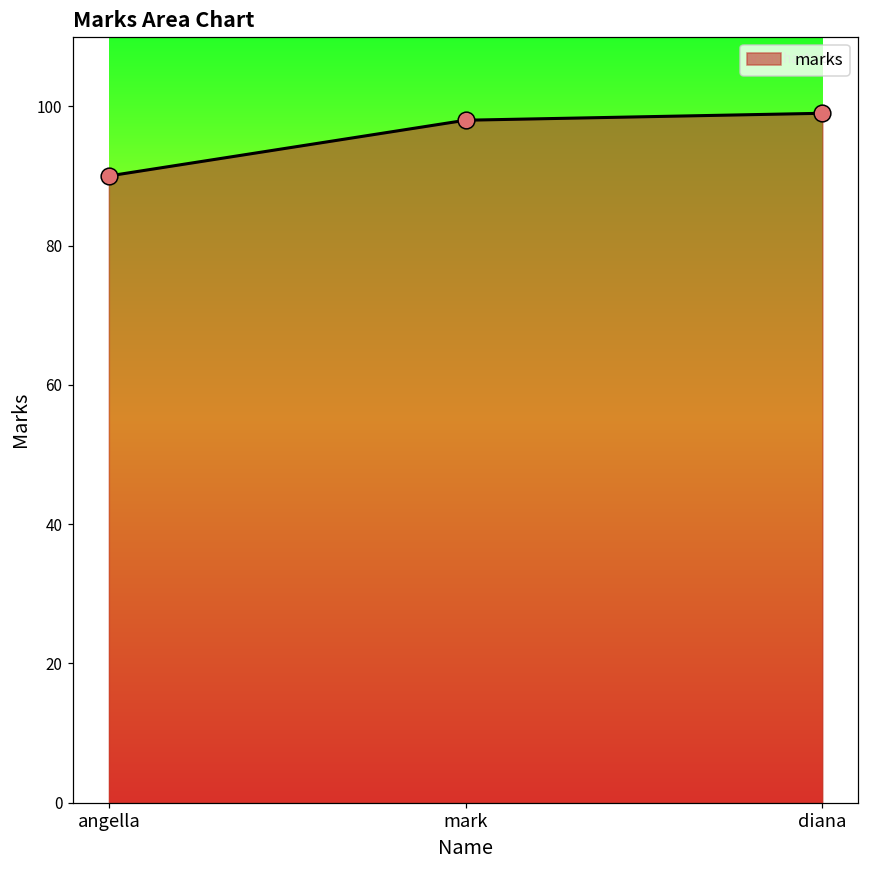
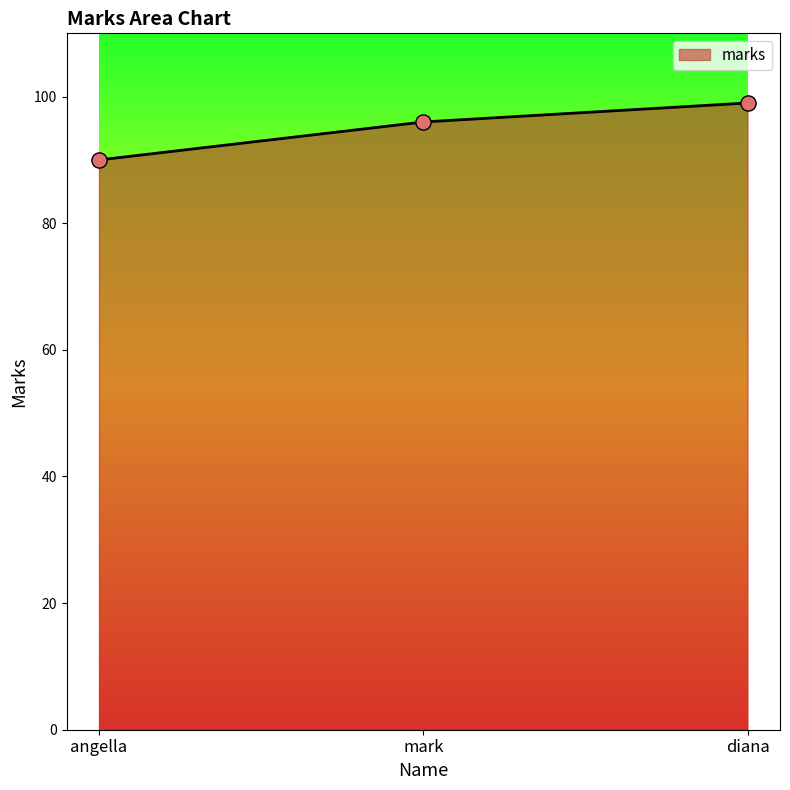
  {
    "angella": 90,
-   "mark": 98,
+   "mark": 96,
    "diana": 99
  }
